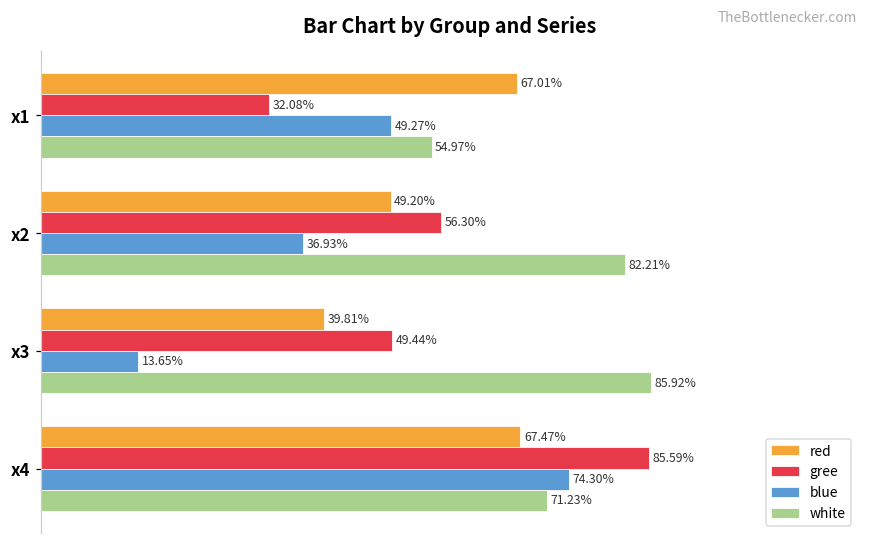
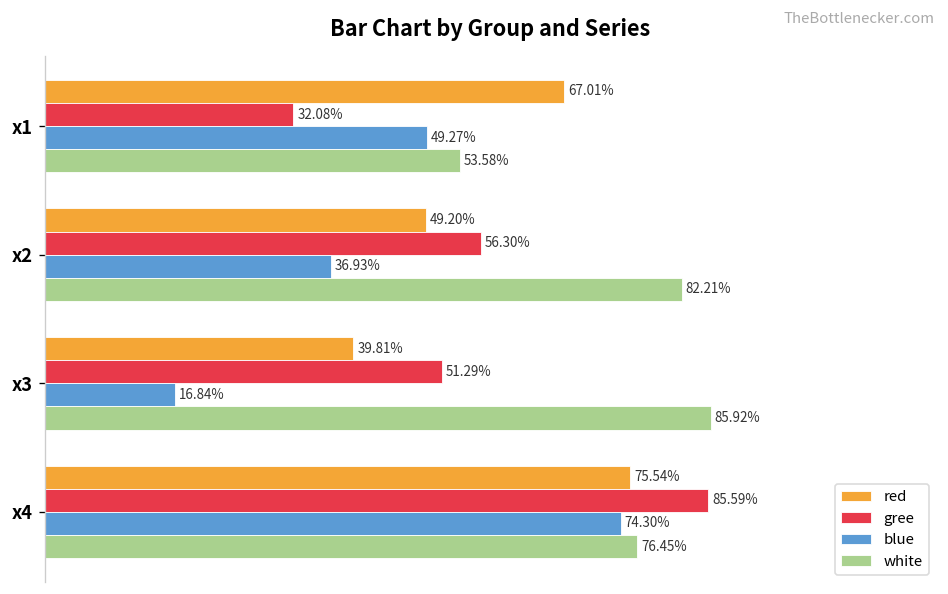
  {
    "red": {
      "x1": "67.01%",
      "x2": "49.20%",
      "x3": "39.81%",
-     "x4": "67.47%"
+     "x4": "75.54%"
    },
    "gree": {
      "x1": "32.08%",
      "x2": "56.30%",
-     "x3": "49.44%",
+     "x3": "51.29%",
      "x4": "85.59%"
    },
    "blue": {
      "x1": "49.27%",
      "x2": "36.93%",
-     "x3": "13.65%",
+     "x3": "16.84%",
      "x4": "74.30%"
    },
    "white": {
-     "x1": "54.97%",
+     "x1": "53.58%",
      "x2": "82.21%",
      "x3": "85.92%",
-     "x4": "71.23%"
+     "x4": "76.45%"
    }
  }
